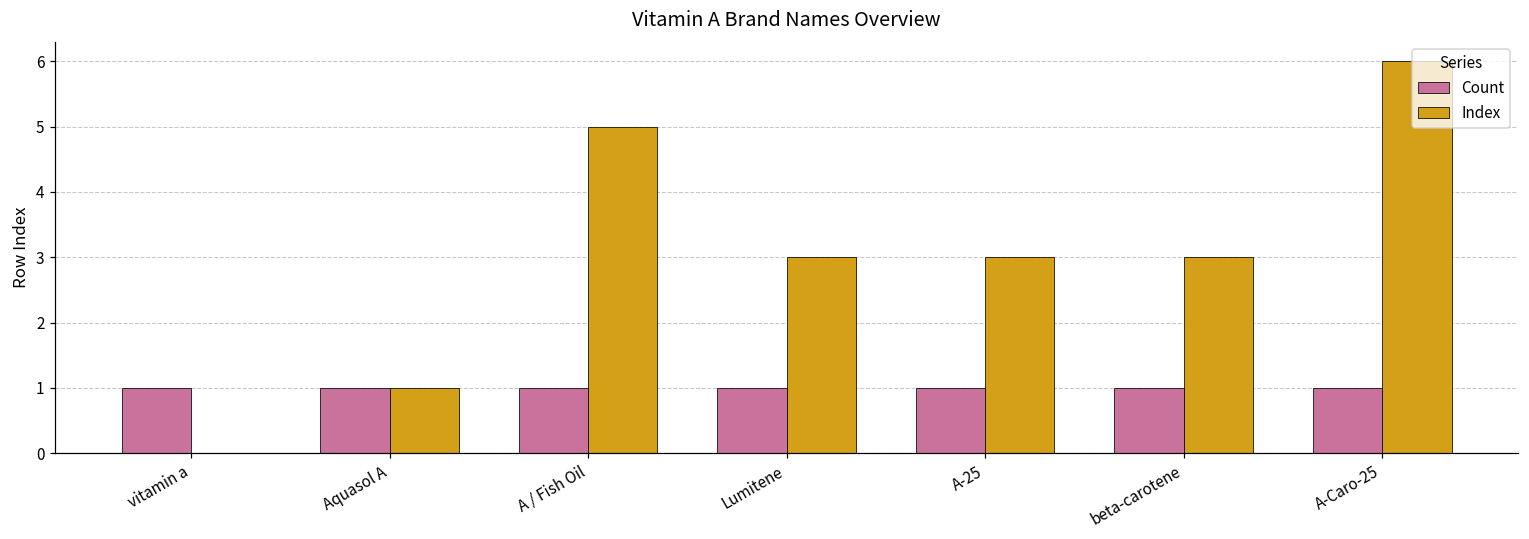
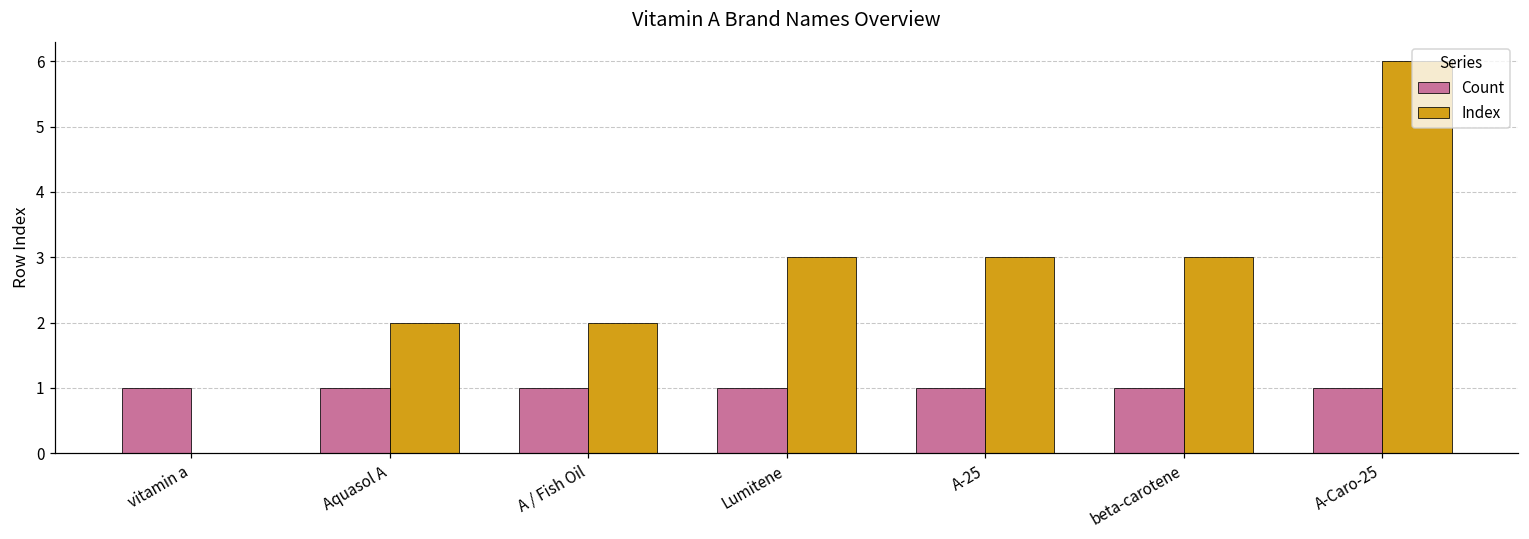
  {
    "Count": {
      "vitamin a": 1,
      "Aquasol A": 1,
      "A / Fish Oil": 1,
      "Lumitene": 1,
      "A-25": 1,
      "beta-carotene": 1,
      "A-Caro-25": 1
    },
    "Index": {
      "vitamin a": 0,
-     "Aquasol A": 1,
-     "A / Fish Oil": 5,
+     "Aquasol A": 2,
+     "A / Fish Oil": 2,
      "Lumitene": 3,
      "A-25": 3,
      "beta-carotene": 3
    }
  }
